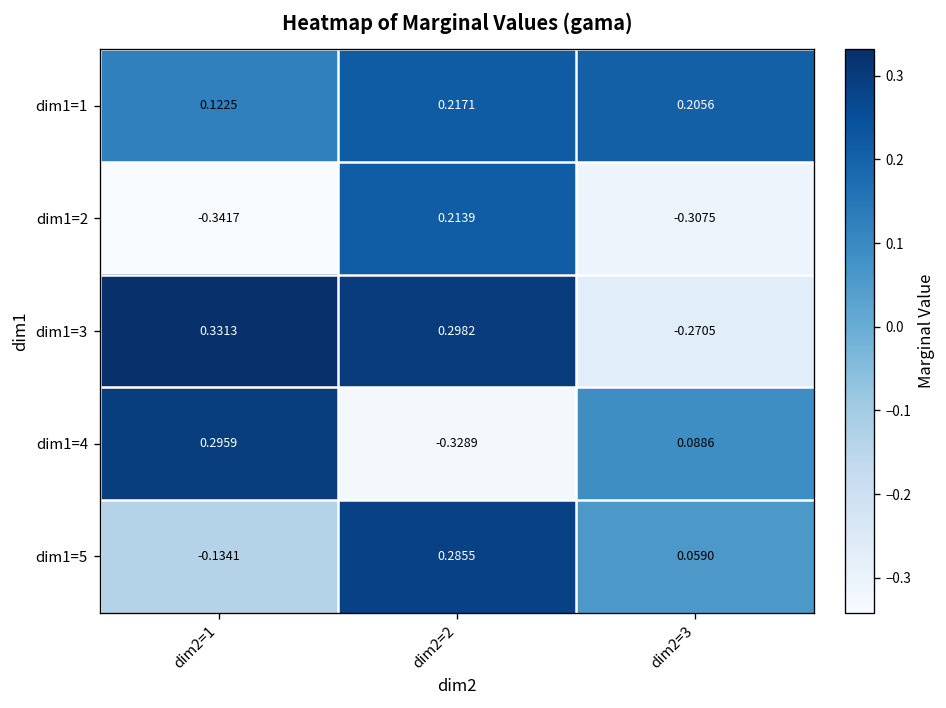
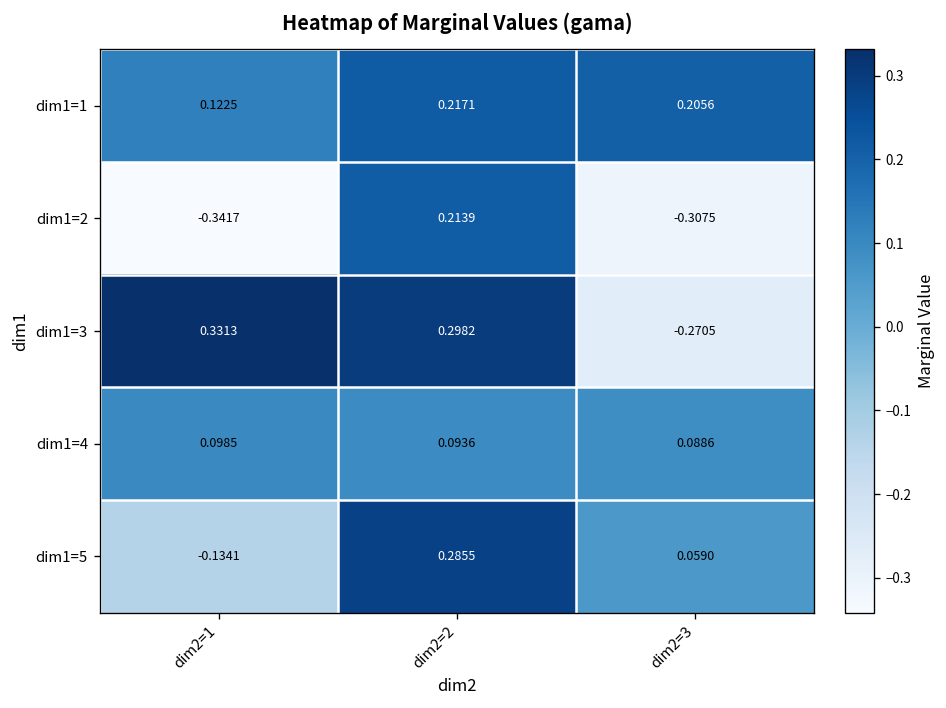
  {
    "dim1=1": {
      "dim2=1": 0.1225,
      "dim2=2": 0.2171,
      "dim2=3": 0.2056
    },
    "dim1=2": {
      "dim2=1": -0.3417,
      "dim2=2": 0.2139,
      "dim2=3": -0.3075
    },
    "dim1=3": {
      "dim2=1": 0.3313,
      "dim2=2": 0.2982,
      "dim2=3": -0.2705
    },
    "dim1=4": {
-     "dim2=1": 0.2959,
-     "dim2=2": -0.3289,
+     "dim2=1": 0.0985,
+     "dim2=2": 0.0936,
      "dim2=3": 0.0886
    },
    "dim1=5": {
      "dim2=1": -0.1341,
      "dim2=2": 0.2855,
      "dim2=3": 0.0590
    }
  }
